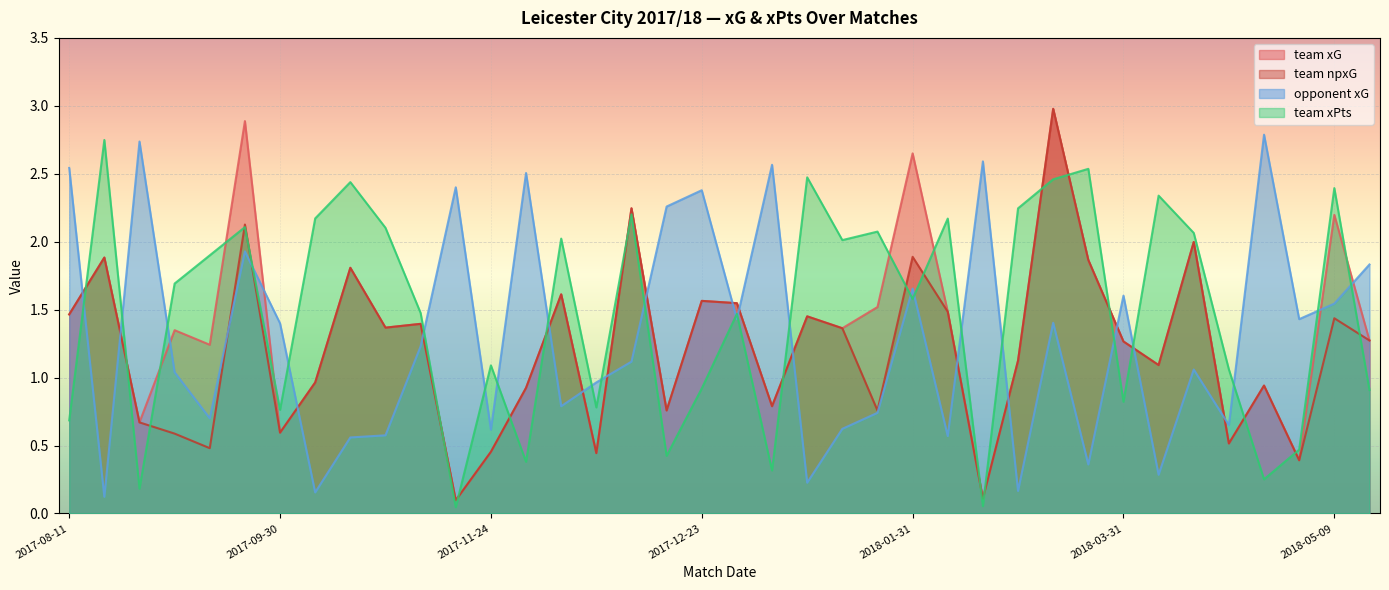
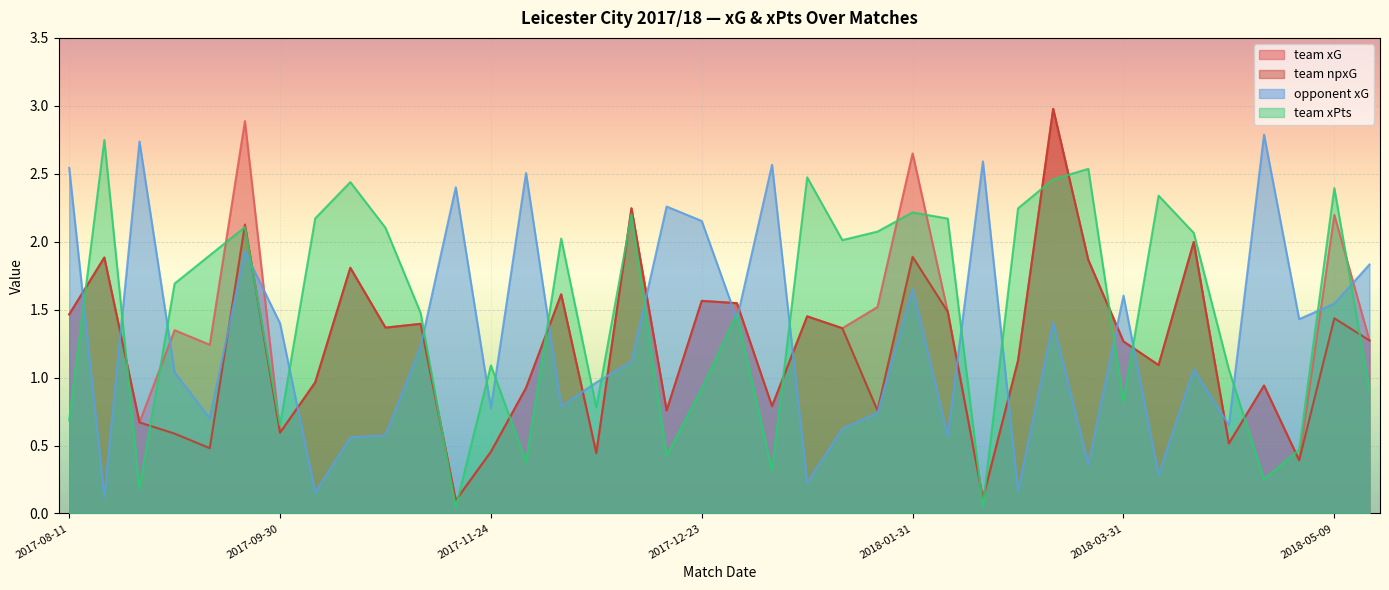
  {
    "opponent xG": {
      "2017-08-11": 2.54,
      "2017-09-30": 1.40,
-     "2017-11-24": 0.62,
-     "2017-12-23": 2.38,
+     "2017-11-24": 0.78,
+     "2017-12-23": 2.15,
      "2018-01-31": 1.65,
      "2018-03-31": 1.60,
      "2018-05-09": 1.54
    },
    "team xPts": {
      "2017-08-11": 0.69,
-     "2017-09-30": 0.76,
+     "2017-09-30": 0.65,
      "2017-11-24": 1.09,
      "2017-12-23": 0.92,
-     "2018-01-31": 1.58,
+     "2018-01-31": 2.22,
      "2018-03-31": 0.82,
      "2018-05-09": 2.39
    }
  }
